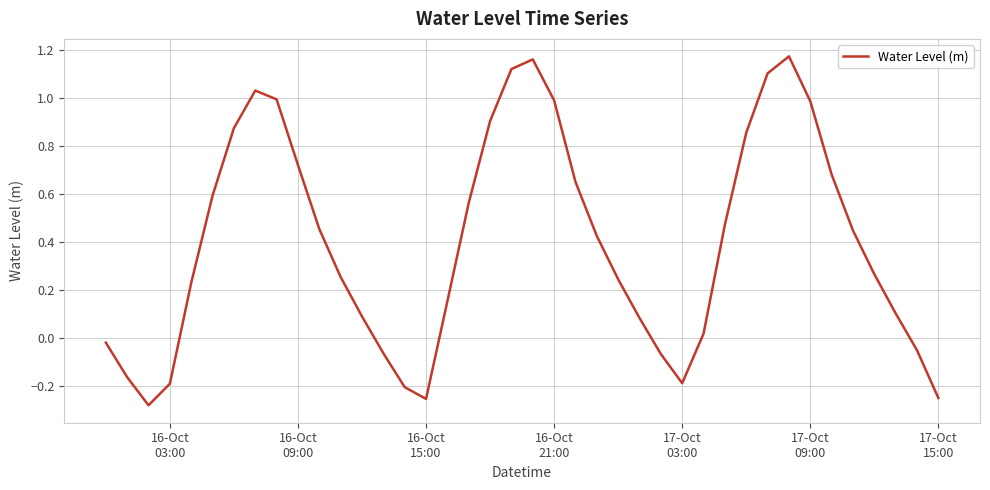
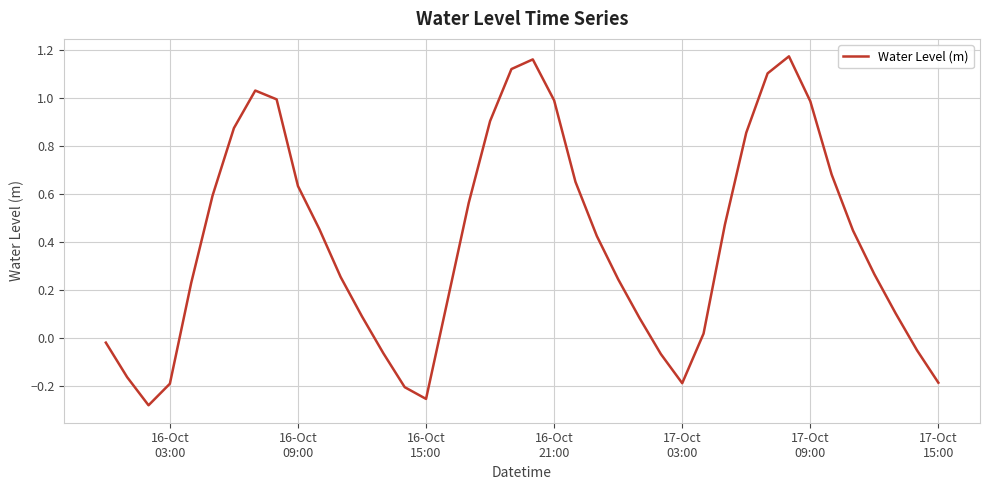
  {
    "16-Oct 03:00": -0.19,
-   "16-Oct 09:00": 0.72,
+   "16-Oct 09:00": 0.63,
    "16-Oct 15:00": -0.25,
    "16-Oct 21:00": 0.99,
    "17-Oct 03:00": -0.19,
    "17-Oct 09:00": 0.99,
-   "17-Oct 15:00": -0.25
+   "17-Oct 15:00": -0.19
  }
